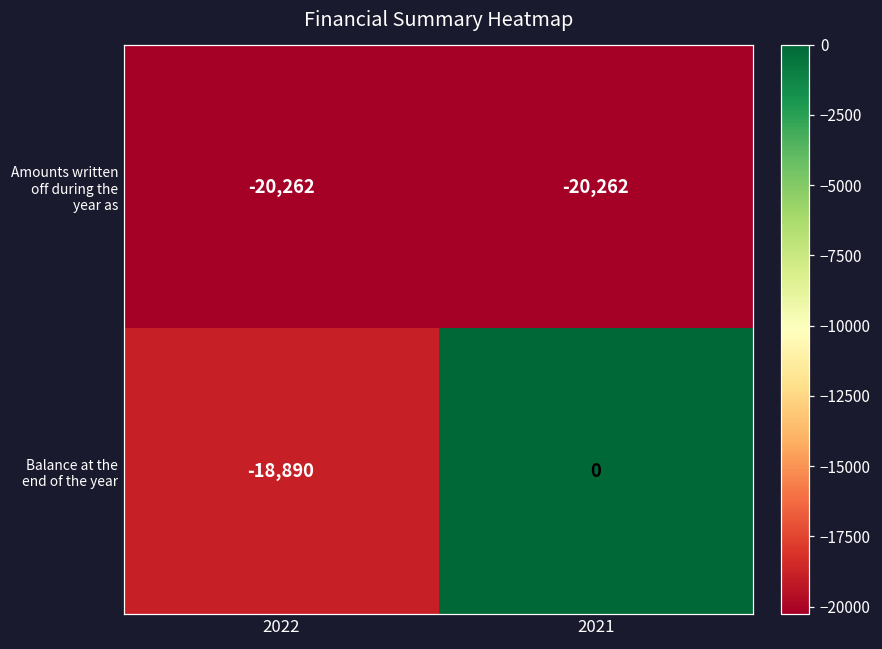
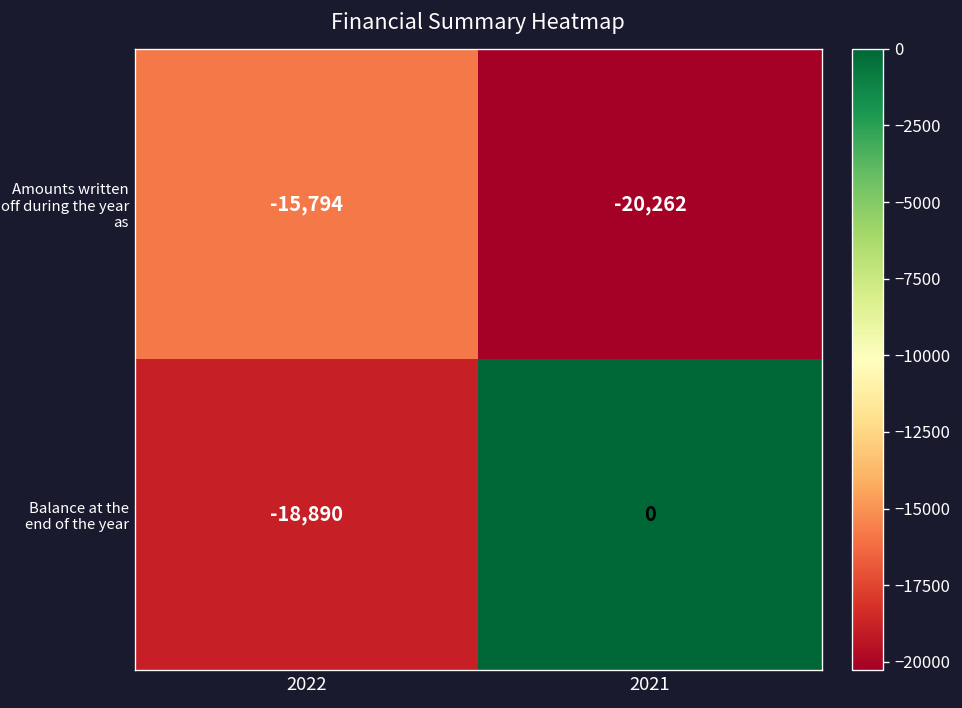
  {
    "Amounts written off during the year as": {
-     "2022": "-20,262",
+     "2022": "-15,794",
      "2021": "-20,262"
    },
    "Balance at the end of the year": {
      "2022": "-18,890",
      "2021": "0"
    }
  }
